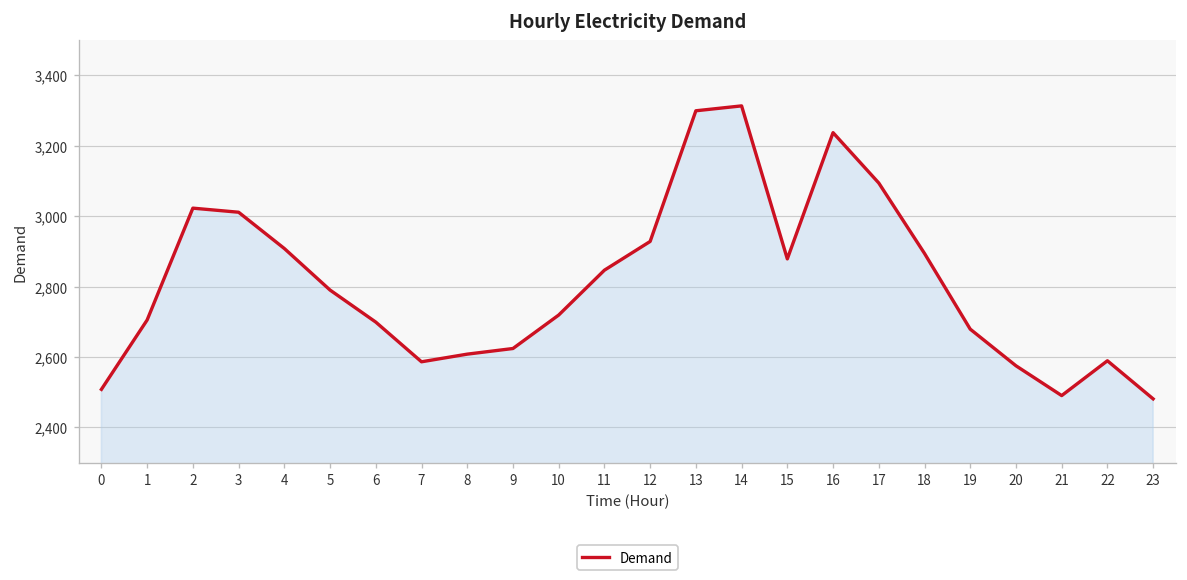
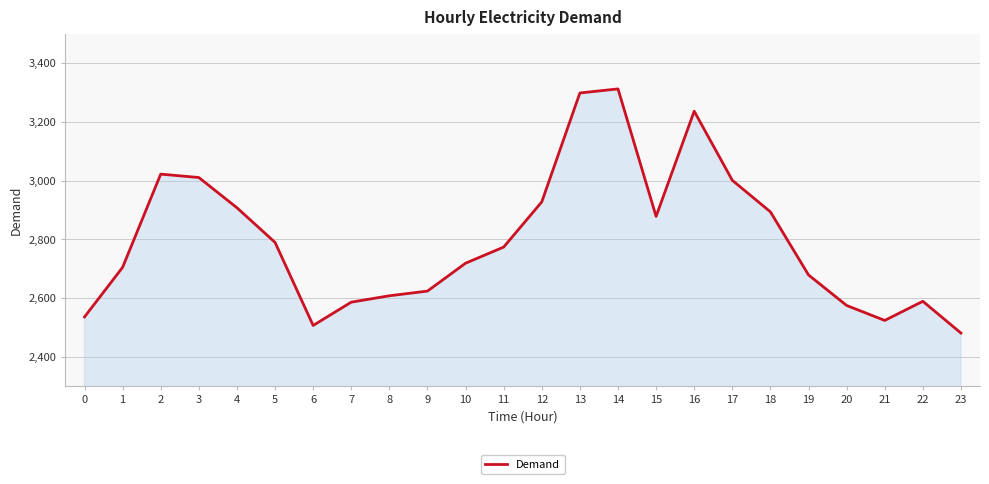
  {
-   "0": "2,510",
+   "0": "2,540",
    "1": "2,710",
    "2": "3,020",
    "3": "3,010",
    "4": "2,910",
    "5": "2,790",
-   "6": "2,700",
+   "6": "2,510",
    "7": "2,590",
    "8": "2,610",
    "9": "2,620",
    "10": "2,720",
-   "11": "2,850",
+   "11": "2,770",
    "12": "2,930",
    "13": "3,300",
    "14": "3,310",
    "15": "2,880",
    "16": "3,240",
-   "17": "3,090",
+   "17": "3,000",
    "18": "2,890",
    "19": "2,680",
    "20": "2,580",
-   "21": "2,490",
+   "21": "2,520",
    "22": "2,590",
    "23": "2,480"
  }
